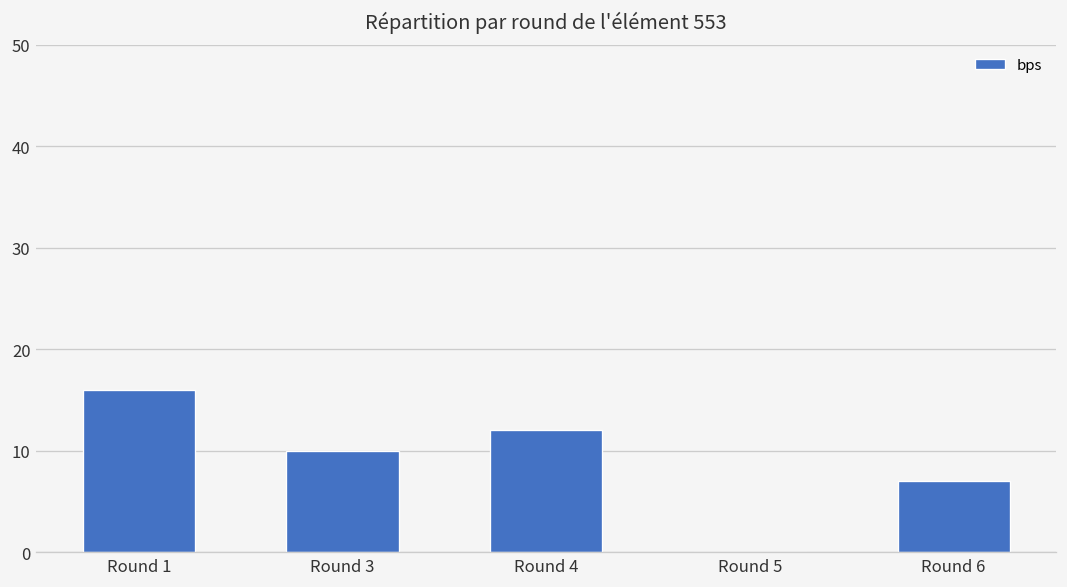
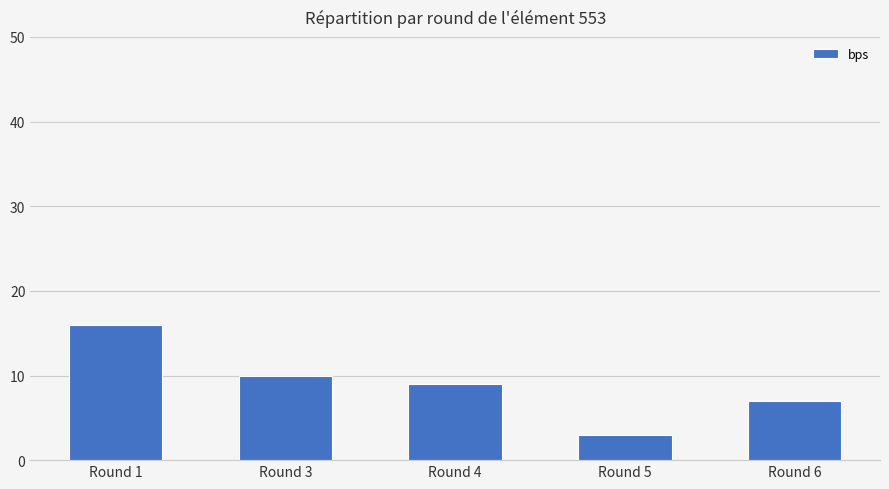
  {
    "Round 1": 16,
    "Round 3": 10,
-   "Round 4": 12,
-   "Round 5": 0,
+   "Round 4": 9,
+   "Round 5": 3,
    "Round 6": 7
  }
